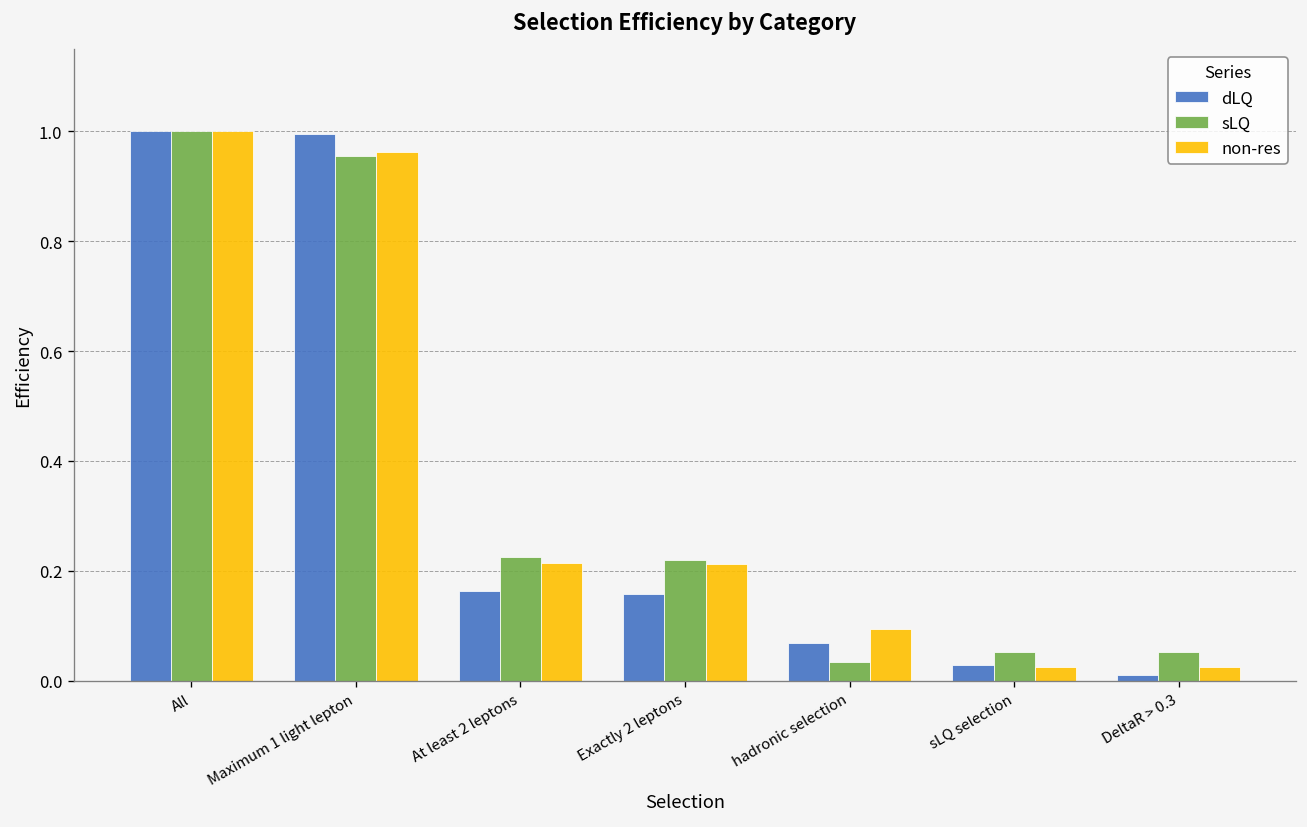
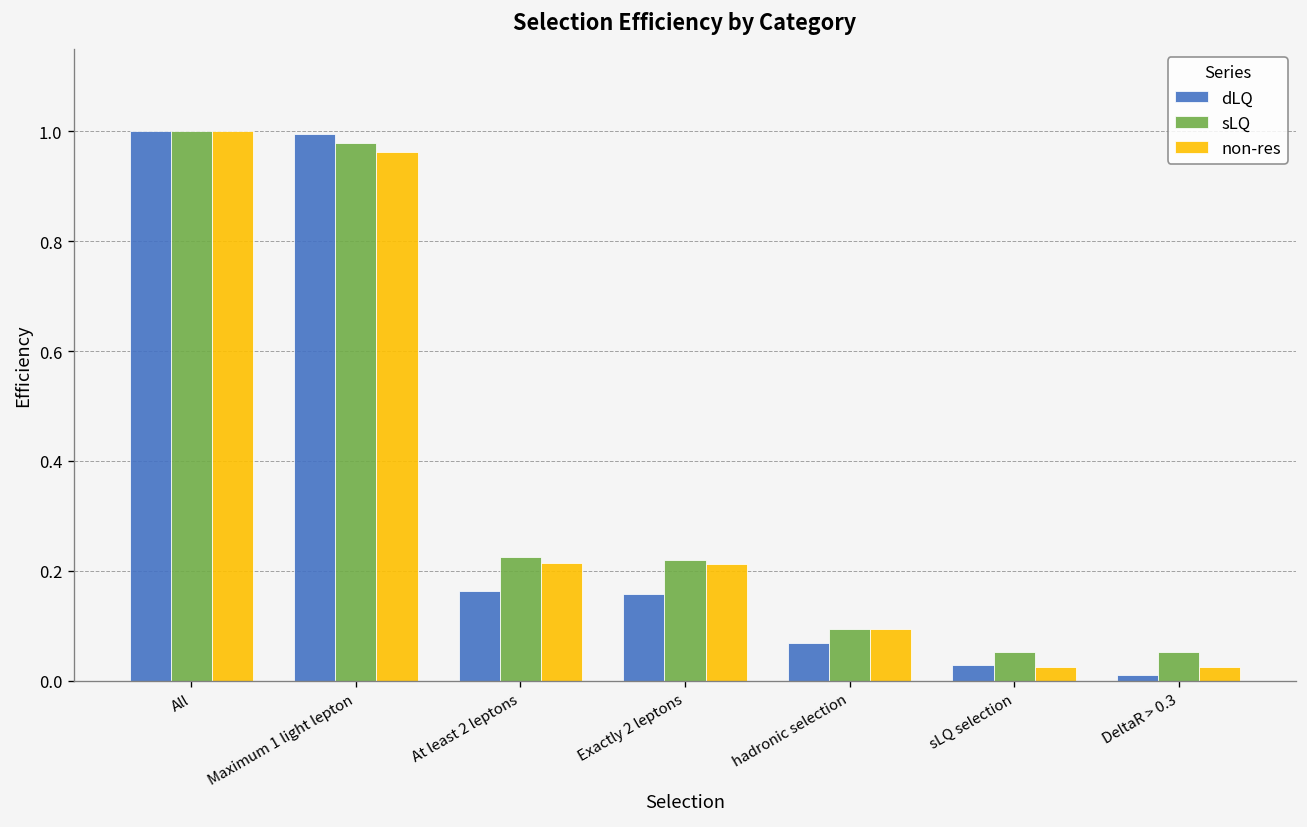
  {
    "dLQ": {
      "All": 1.00,
      "Maximum 1 light lepton": 1.00,
      "At least 2 leptons": 0.16,
      "Exactly 2 leptons": 0.16,
      "hadronic selection": 0.07,
      "sLQ selection": 0.03,
      "DeltaR > 0.3": 0.01
    },
    "sLQ": {
      "All": 1.00,
-     "Maximum 1 light lepton": 0.96,
+     "Maximum 1 light lepton": 0.98,
      "At least 2 leptons": 0.22,
      "Exactly 2 leptons": 0.22,
-     "hadronic selection": 0.03,
+     "hadronic selection": 0.09,
      "sLQ selection": 0.05,
      "DeltaR > 0.3": 0.05
    },
    "non-res": {
      "All": 1.00,
      "Maximum 1 light lepton": 0.96,
      "At least 2 leptons": 0.21,
      "Exactly 2 leptons": 0.21,
      "hadronic selection": 0.09,
      "sLQ selection": 0.02,
      "DeltaR > 0.3": 0.02
    }
  }
